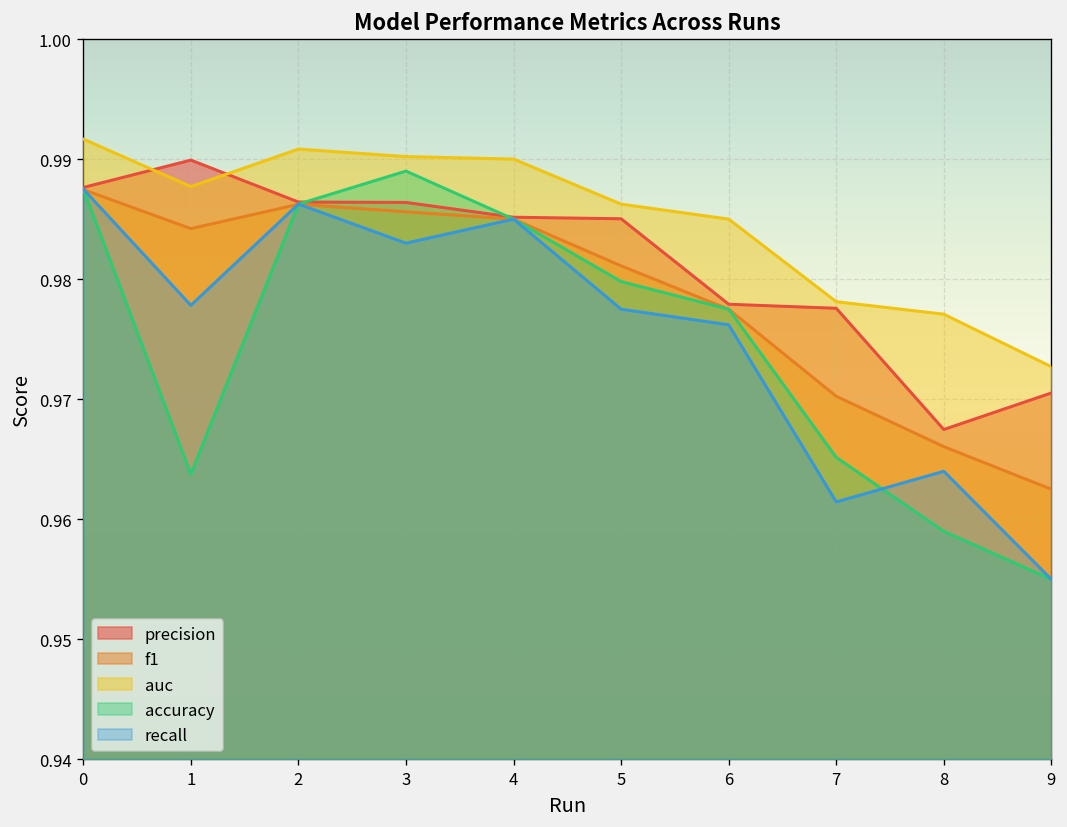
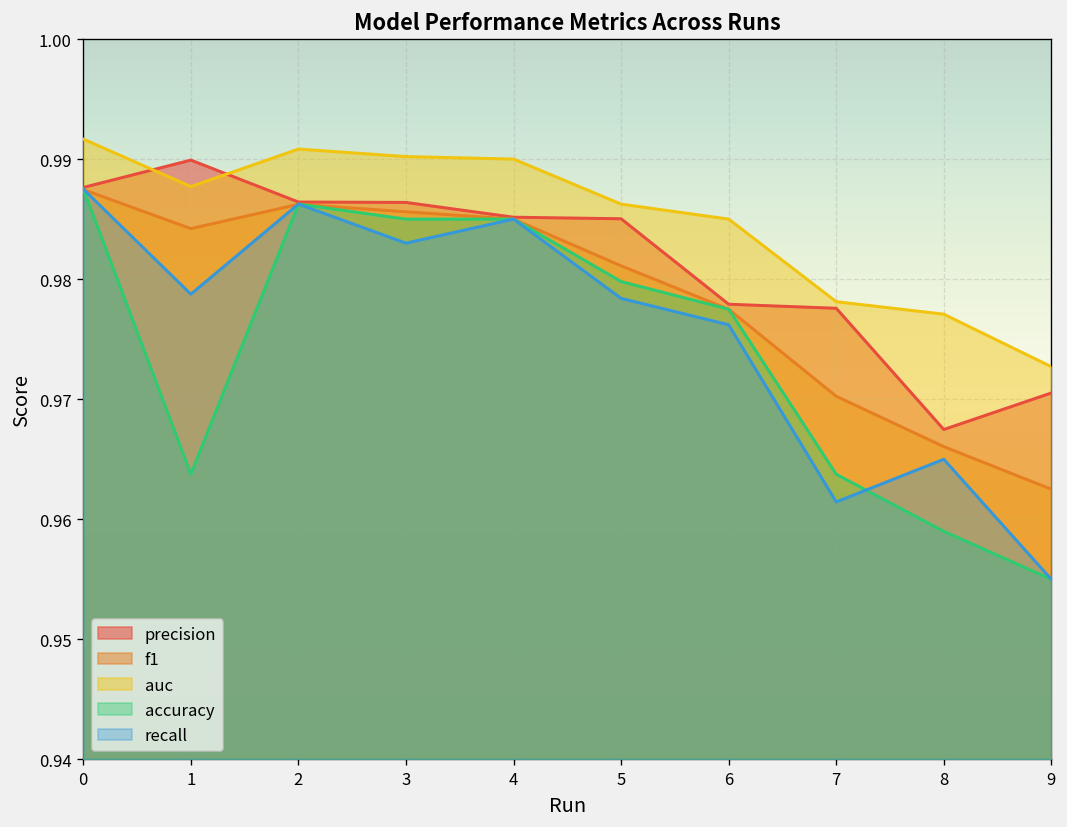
  {
    "accuracy": {
      "1": 0.9638,
-     "3": 0.989,
+     "3": 0.985,
      "5": 0.9798,
-     "7": 0.9652,
+     "7": 0.9638,
      "8": 0.9590
    },
    "recall": {
-     "1": 0.9778,
+     "1": 0.9788,
      "3": 0.9830,
-     "5": 0.9775,
+     "5": 0.9784,
      "6": 0.9762,
      "7": 0.9615,
-     "8": 0.964
+     "8": 0.965
    }
  }
